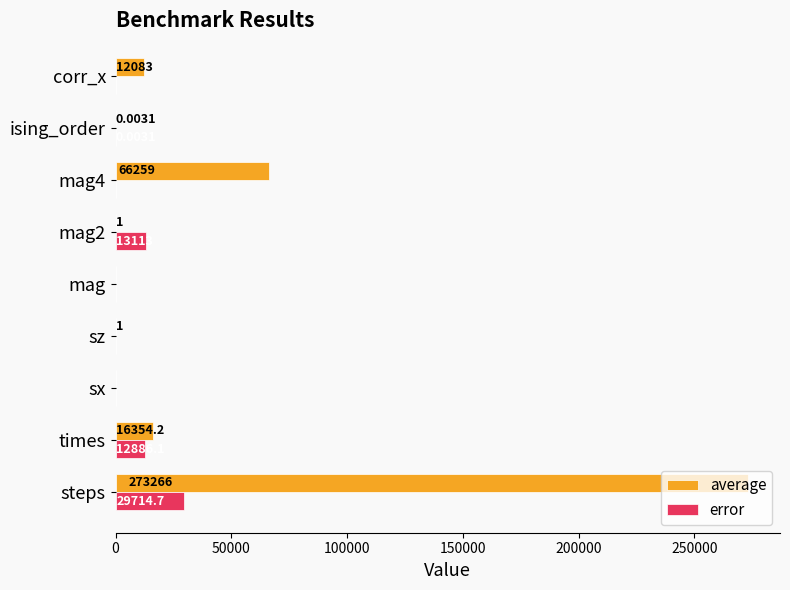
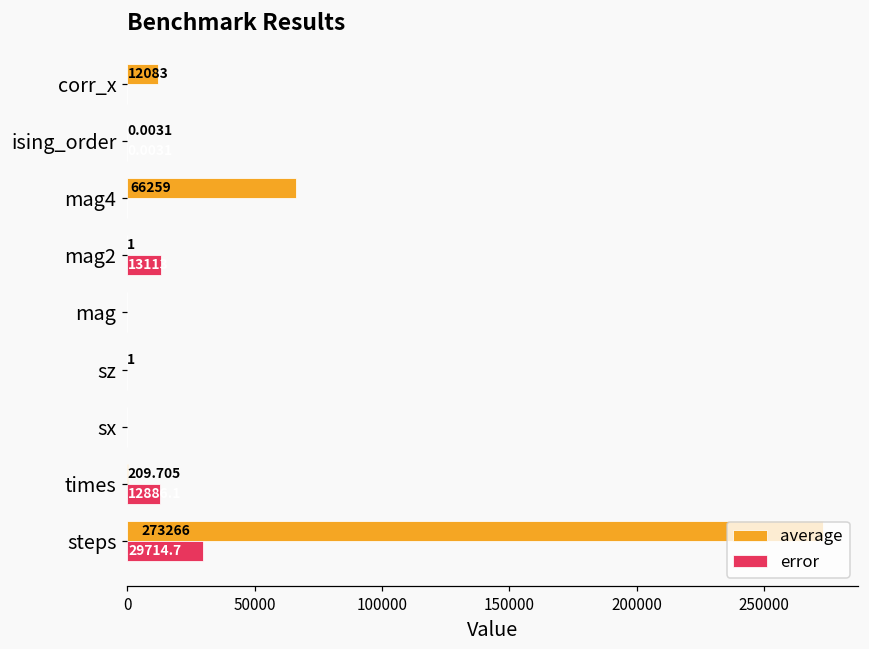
  {
    "average": {
      "corr_x": 12083,
      "ising_order": 0.0031,
      "mag4": 66259,
      "mag2": 1,
      "sz": 1,
-     "times": 16354.2
+     "times": 209.705
    },
    "error": {
      "mag2": 13113,
      "steps": 29714.7
    }
  }
